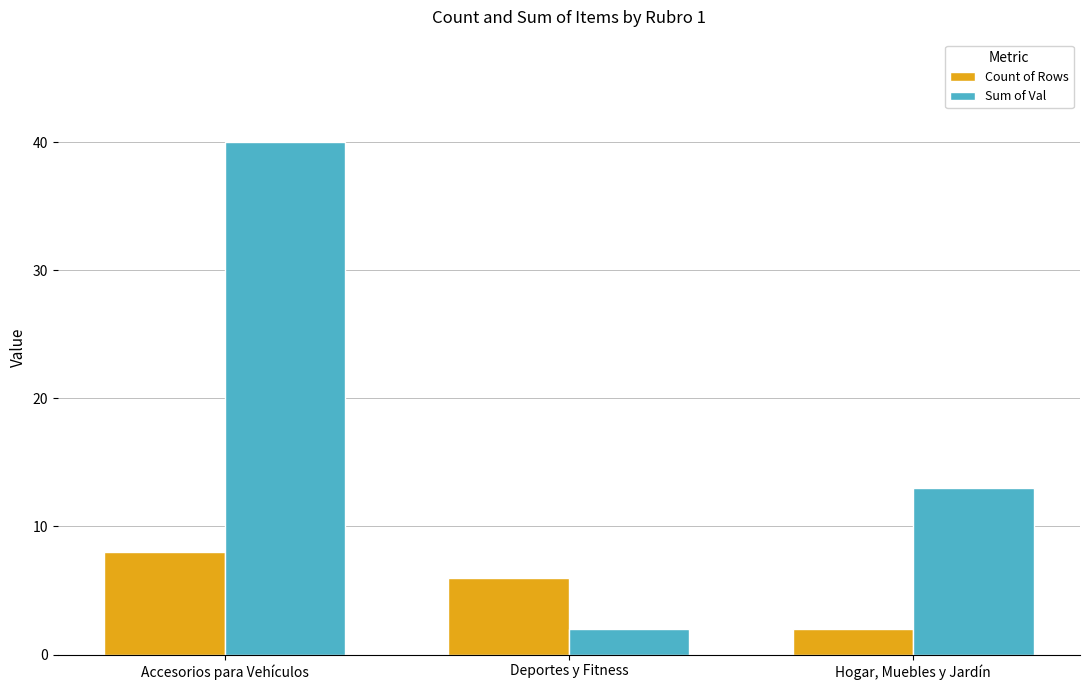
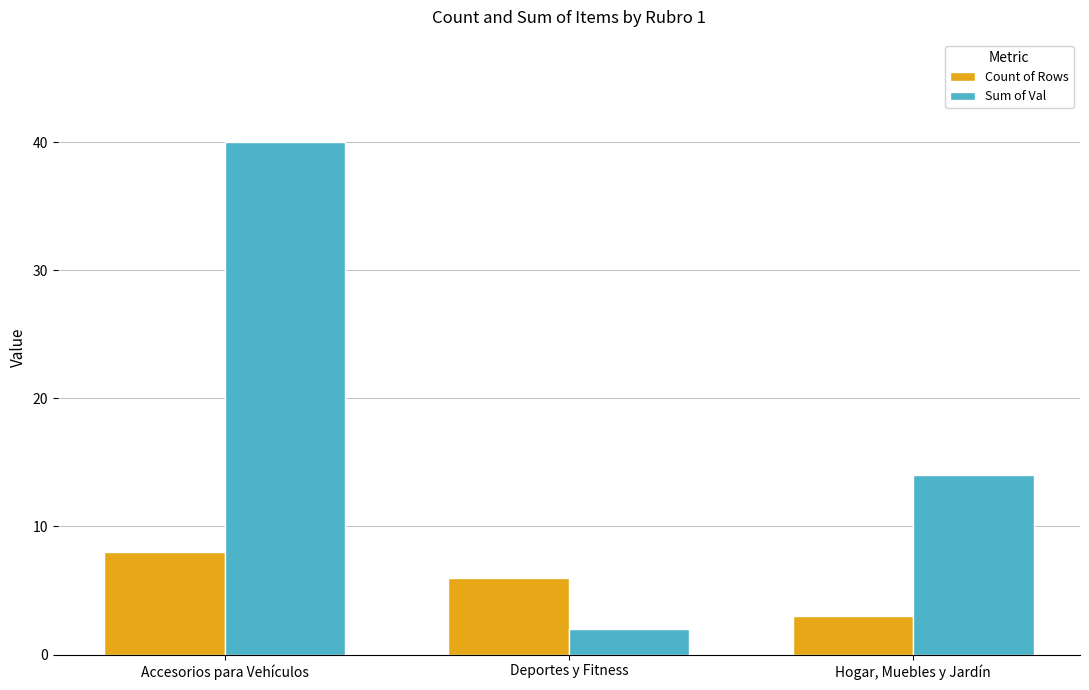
  {
    "Count of Rows": {
      "Accesorios para Vehículos": 8,
      "Deportes y Fitness": 6,
-     "Hogar, Muebles y Jardín": 2
+     "Hogar, Muebles y Jardín": 3
    },
    "Sum of Val": {
      "Accesorios para Vehículos": 40,
      "Deportes y Fitness": 2,
-     "Hogar, Muebles y Jardín": 13
+     "Hogar, Muebles y Jardín": 14
    }
  }
